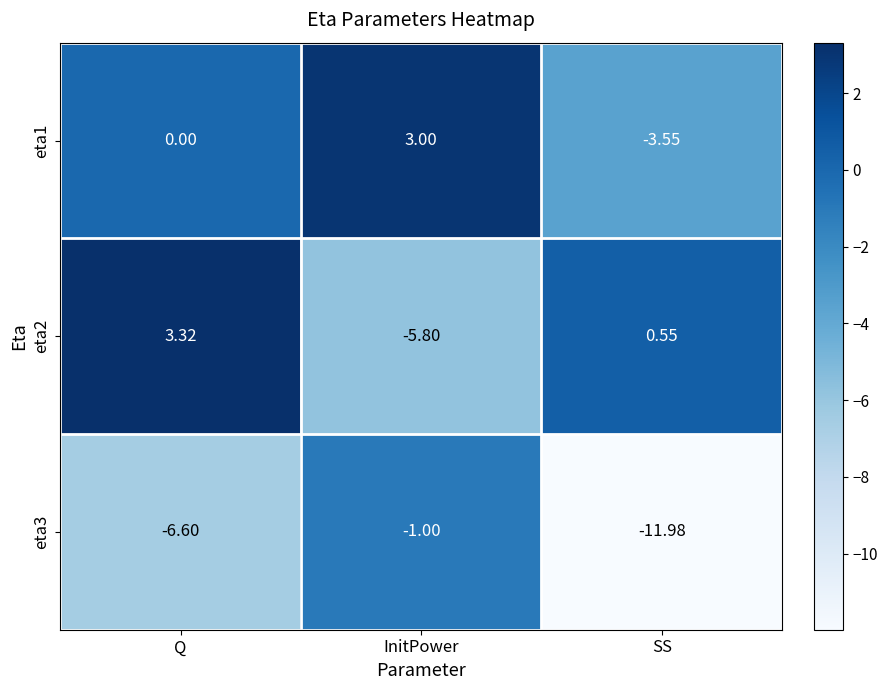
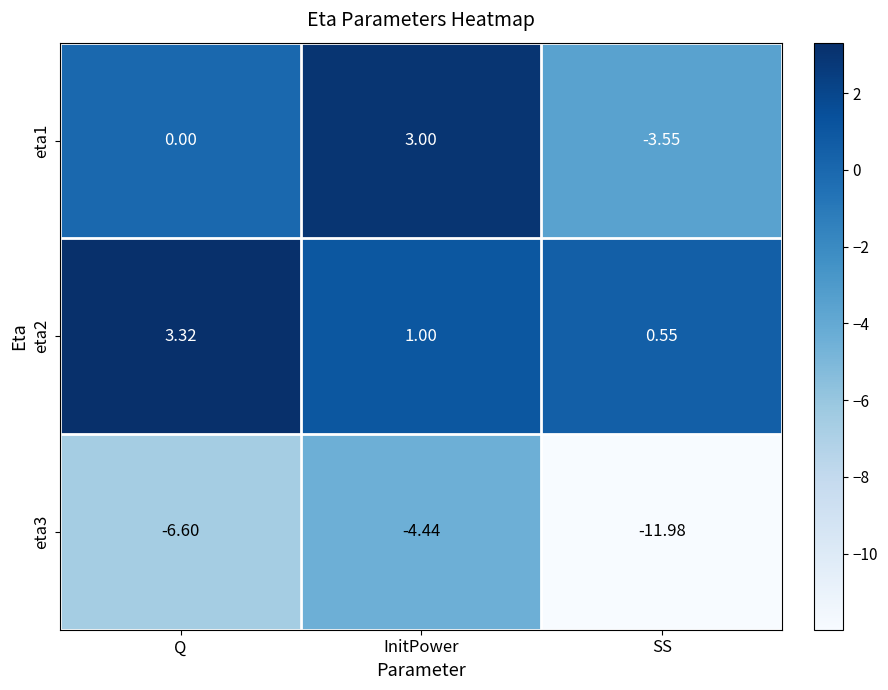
  {
    "eta1": {
      "Q": 0.00,
      "InitPower": 3.00,
      "SS": -3.55
    },
    "eta2": {
      "Q": 3.32,
-     "InitPower": -5.80,
+     "InitPower": 1.00,
      "SS": 0.55
    },
    "eta3": {
      "Q": -6.60,
-     "InitPower": -1.00,
+     "InitPower": -4.44,
      "SS": -11.98
    }
  }
